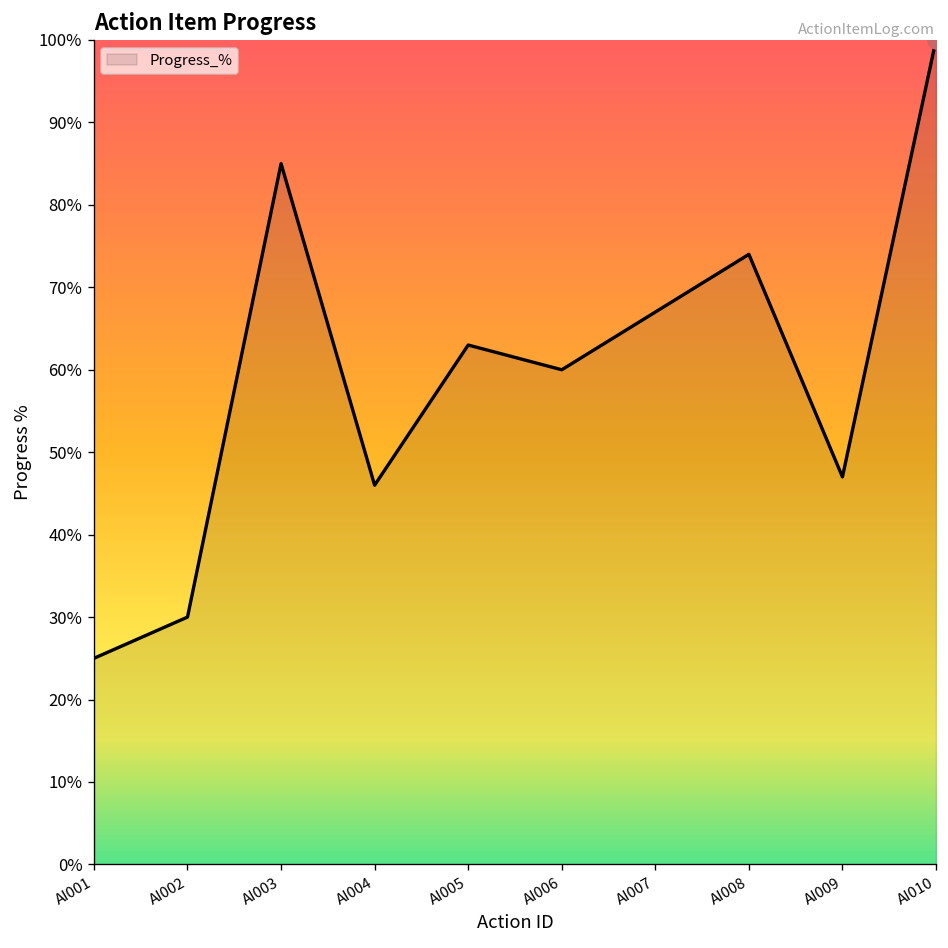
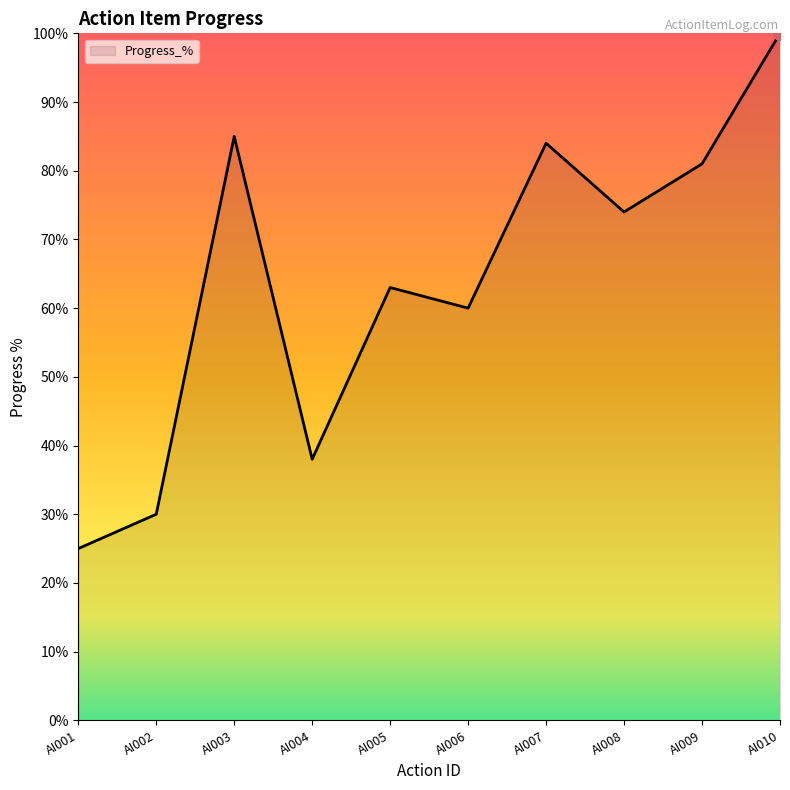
  {
    "Progress_%": {
      "AI001": "25%",
      "AI002": "30%",
      "AI003": "85%",
-     "AI004": "46%",
+     "AI004": "38%",
      "AI005": "63%",
      "AI006": "60%",
-     "AI007": "67%",
+     "AI007": "84%",
      "AI008": "74%",
-     "AI009": "47%"
+     "AI009": "81%"
    }
  }
